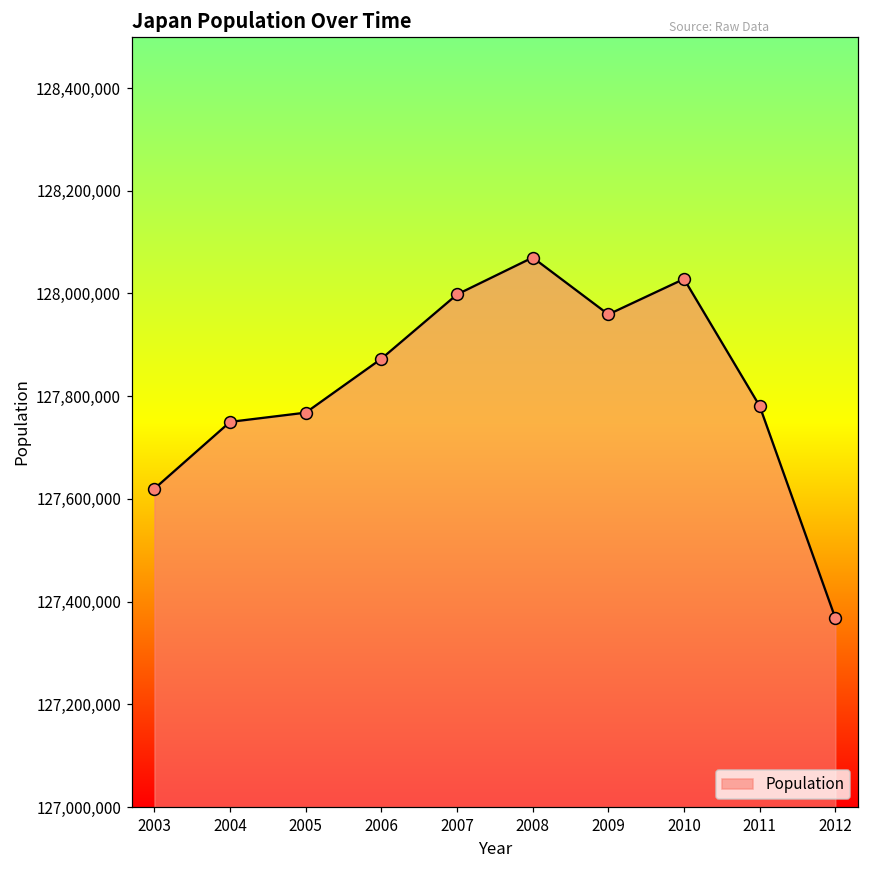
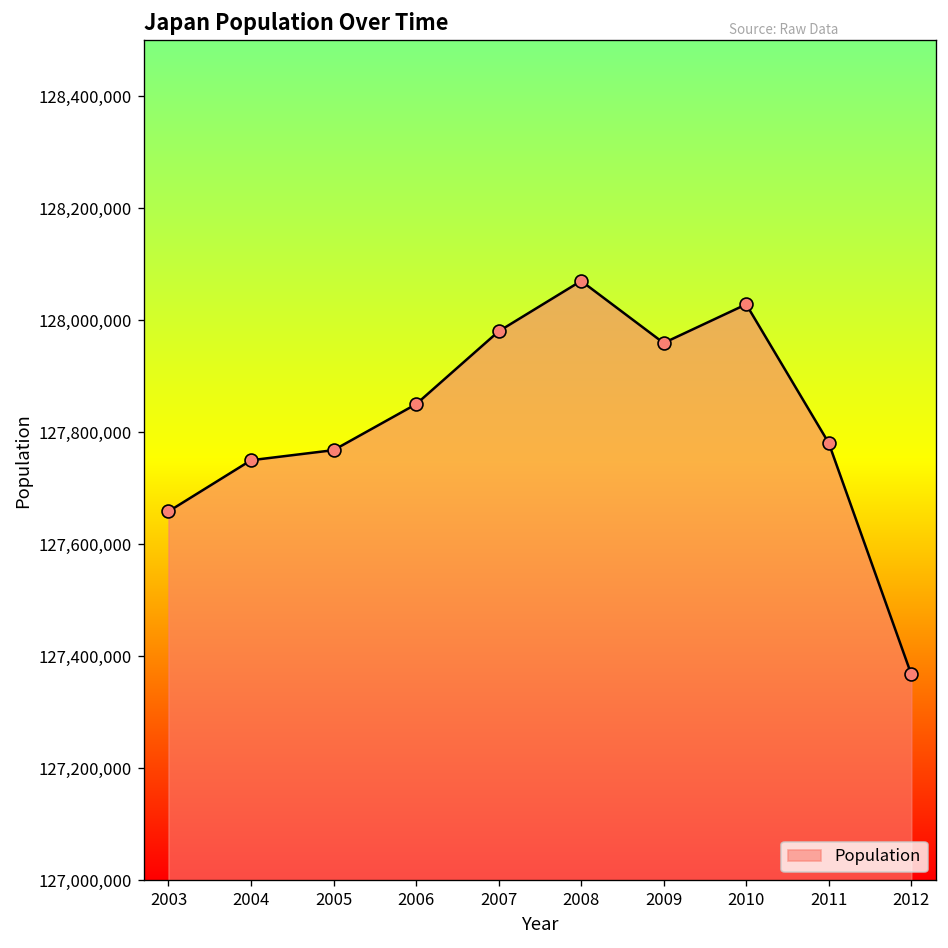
  {
-   "2003": "127,620,000",
+   "2003": "127,660,000",
    "2004": "127,750,000",
    "2005": "127,770,000",
-   "2006": "127,870,000",
-   "2007": "128,000,000",
+   "2006": "127,850,000",
+   "2007": "127,980,000",
    "2008": "128,070,000",
    "2009": "127,960,000",
    "2010": "128,030,000",
    "2011": "127,780,000",
    "2012": "127,370,000"
  }
